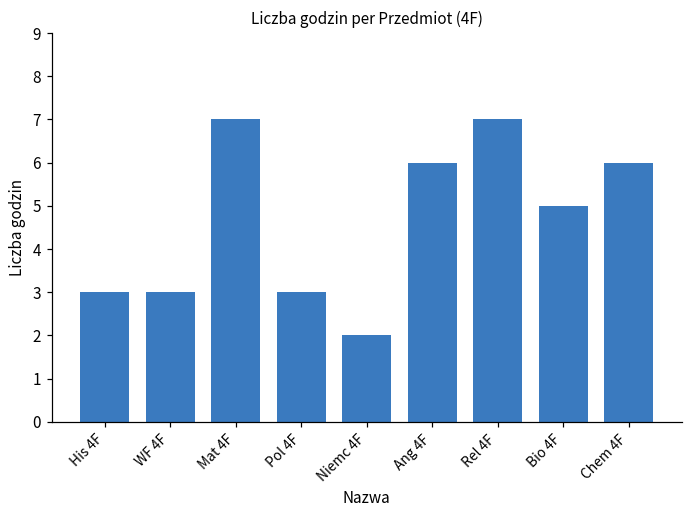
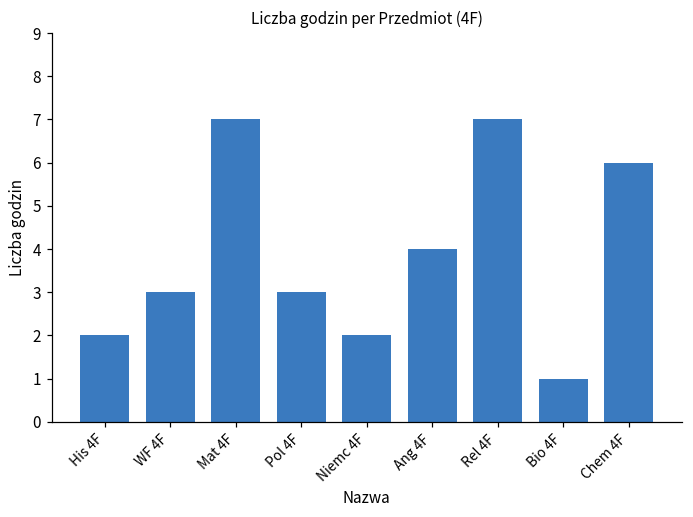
  {
-   "His 4F": 3,
+   "His 4F": 2,
    "WF 4F": 3,
    "Mat 4F": 7,
    "Pol 4F": 3,
    "Niemc 4F": 2,
-   "Ang 4F": 6,
+   "Ang 4F": 4,
    "Rel 4F": 7,
-   "Bio 4F": 5,
+   "Bio 4F": 1,
    "Chem 4F": 6
  }
